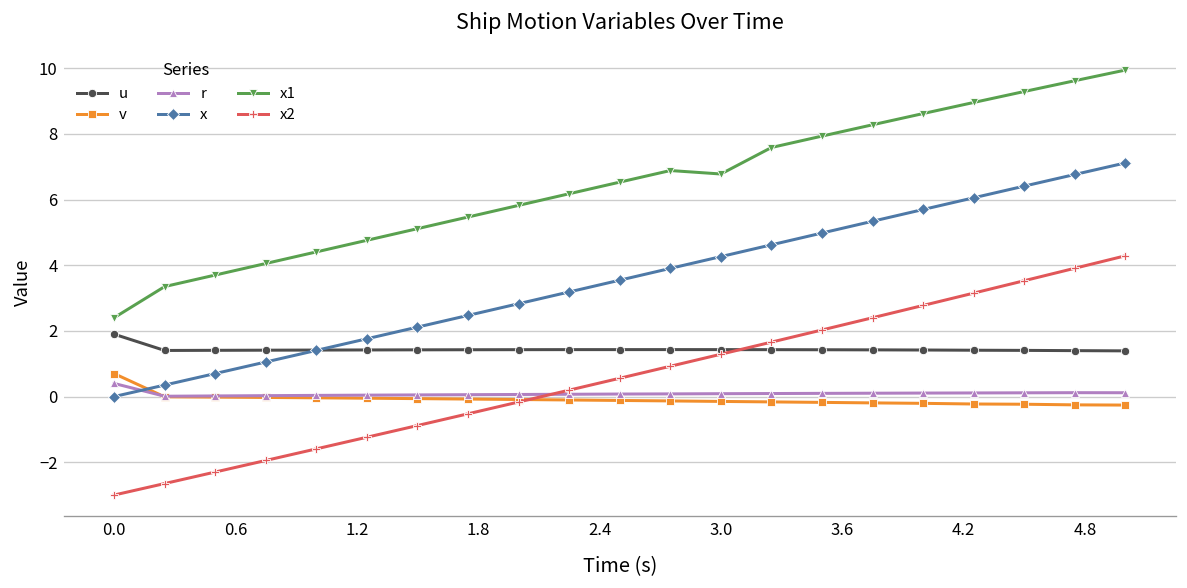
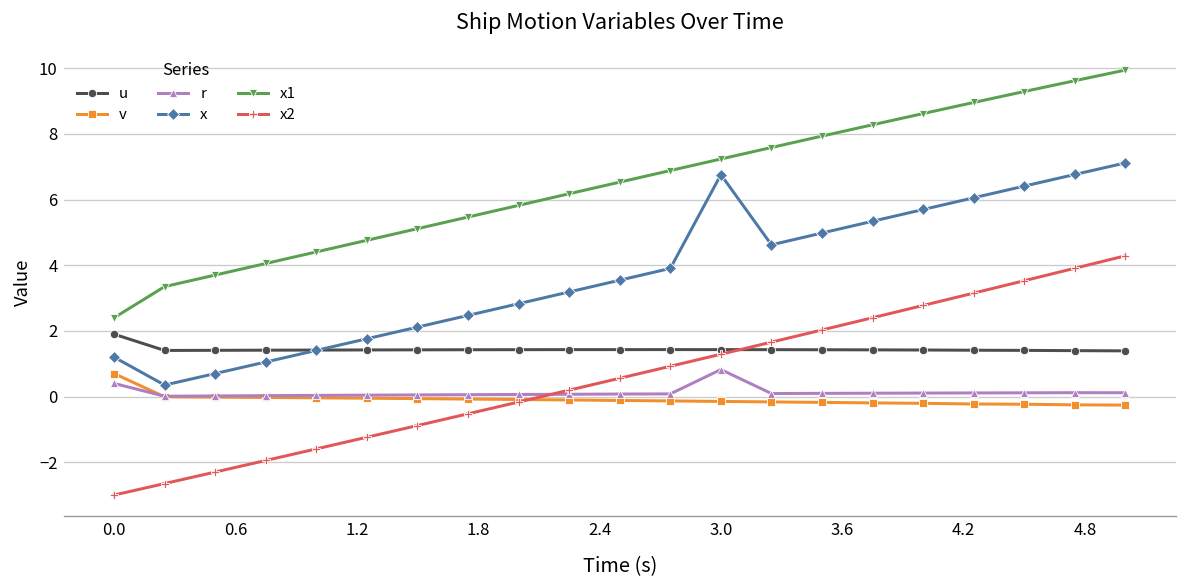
  {
    "u": {
      "0.0": 1.9,
      "3.0": 1.4
    },
    "v": {
      "0.0": 0.7,
      "3.0": -0.1
    },
    "r": {
      "0.0": 0.4,
-     "3.0": 0.1
+     "3.0": 0.8
    },
    "x": {
-     "0.0": 0.0,
-     "3.0": 4.3
+     "0.0": 1.2,
+     "3.0": 6.8
    },
    "x1": {
      "0.0": 2.4,
-     "3.0": 6.8
+     "3.0": 7.2
    },
    "x2": {
      "0.0": -3.0,
      "3.0": 1.3
    }
  }
